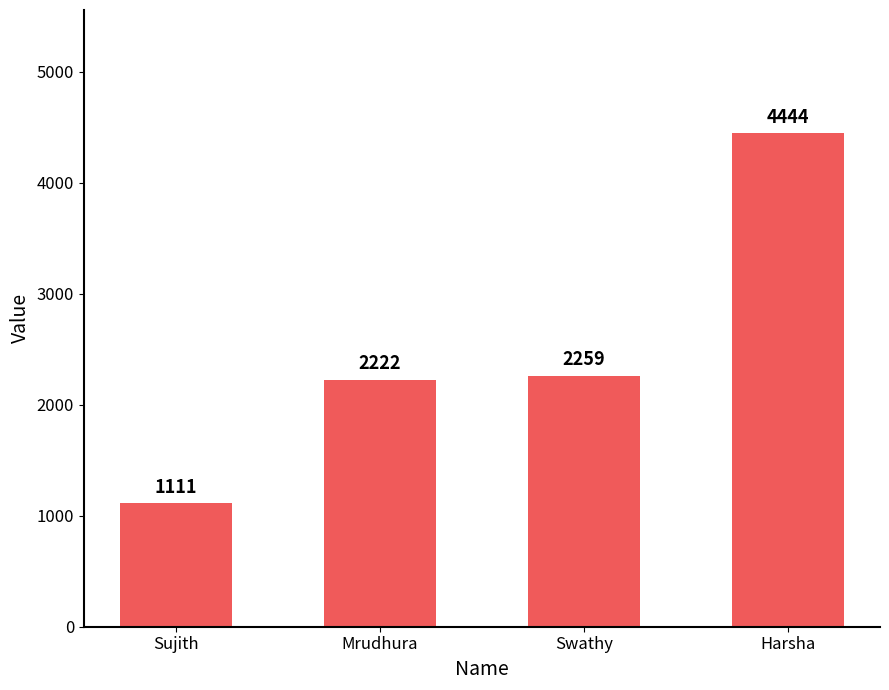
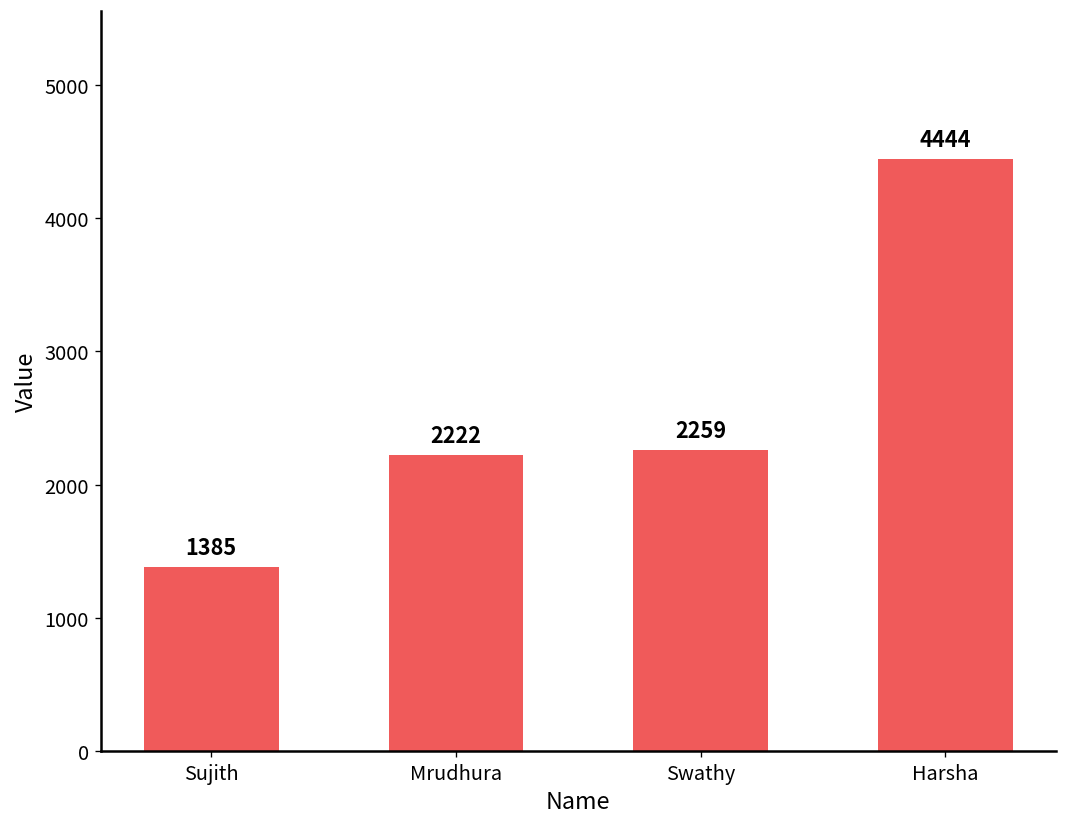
  {
-   "Sujith": 1111,
+   "Sujith": 1385,
    "Mrudhura": 2222,
    "Swathy": 2259,
    "Harsha": 4444
  }
